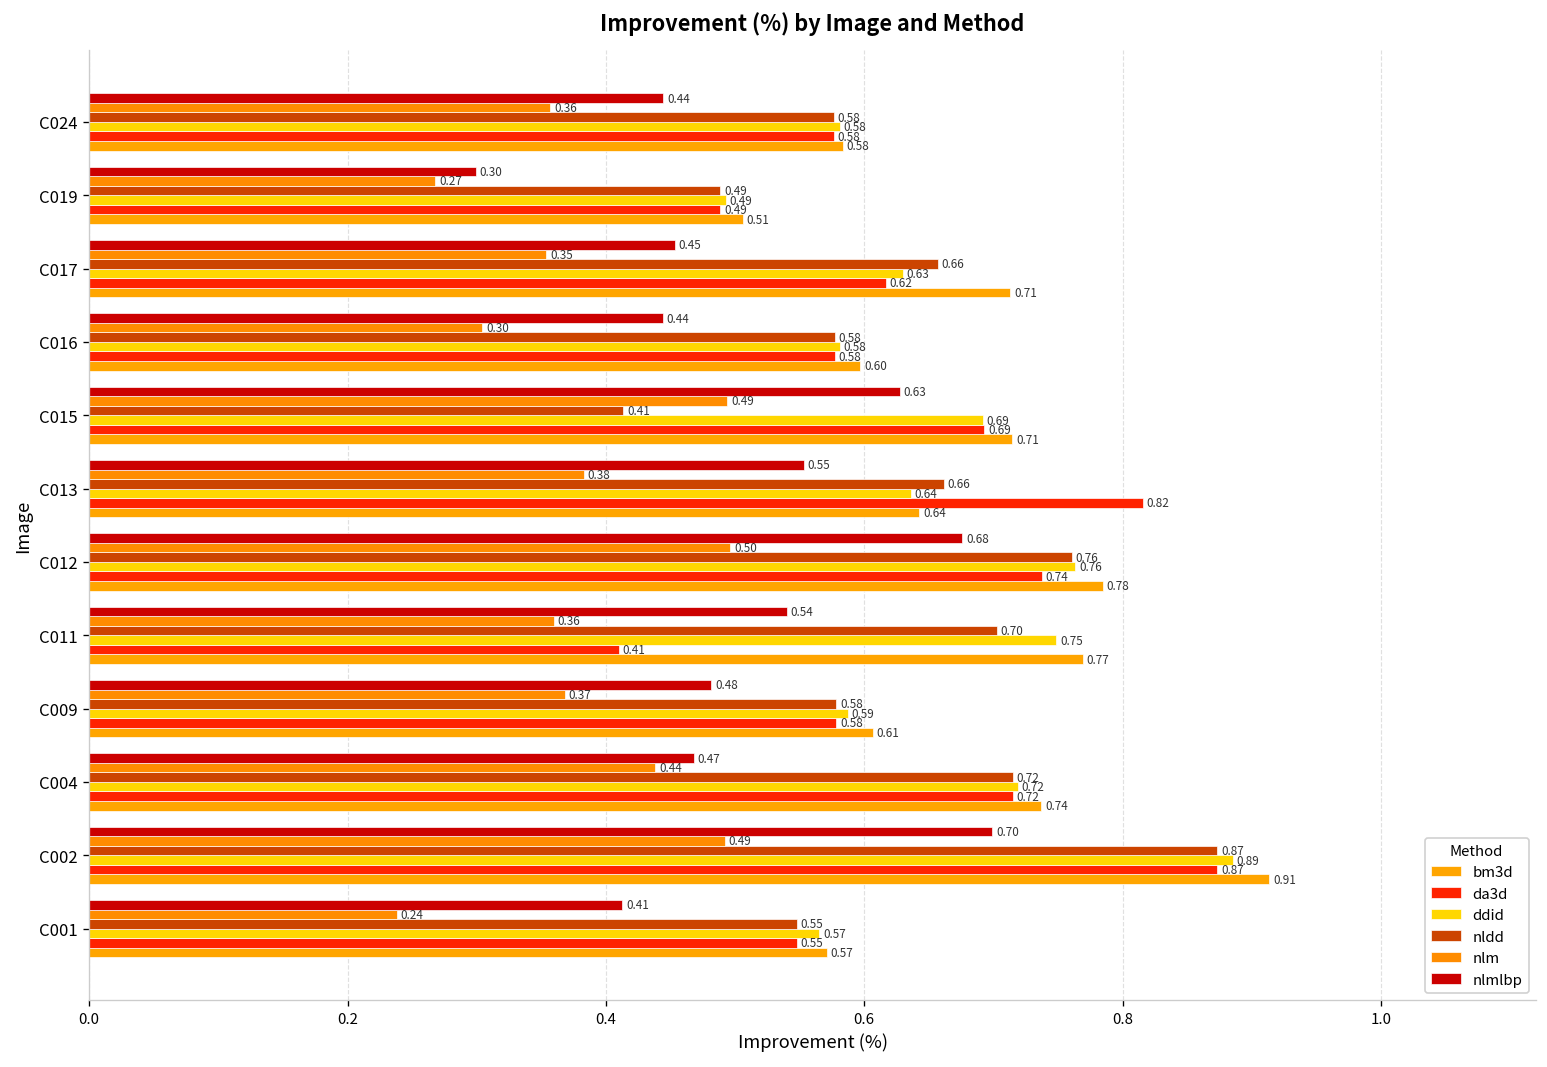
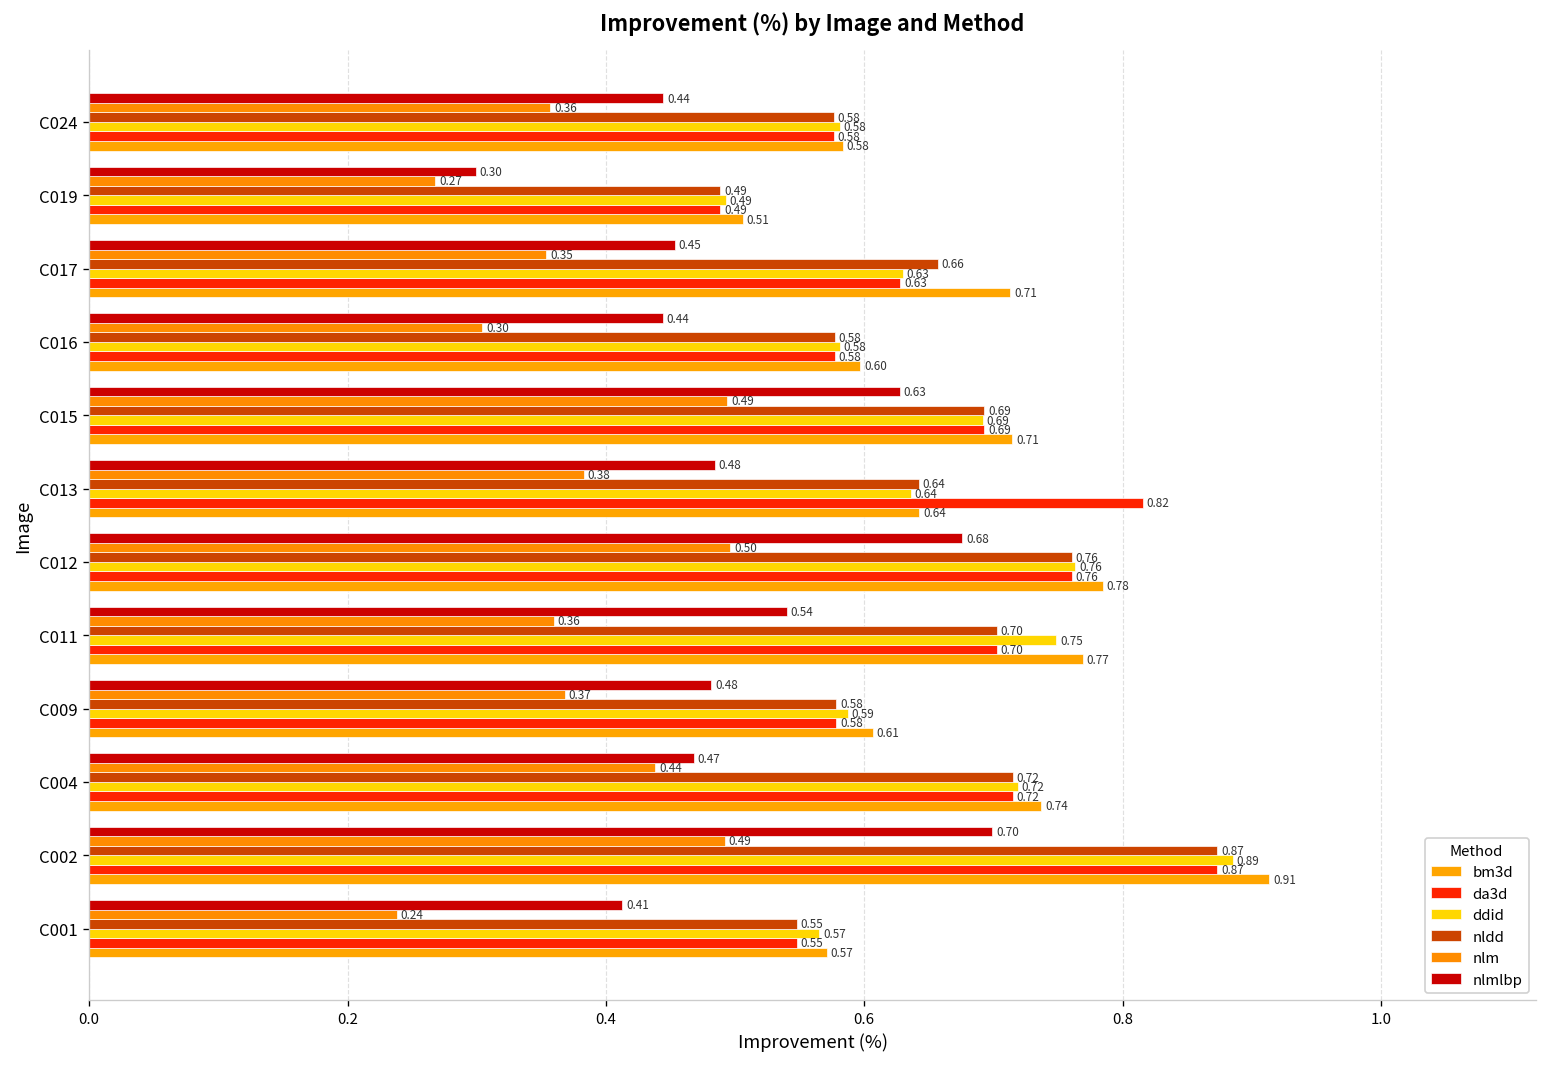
  {
    "da3d": {
      "C024": 0.58,
-     "C017": 0.62,
+     "C017": 0.63,
      "C013": 0.82,
-     "C012": 0.74,
-     "C011": 0.41,
+     "C012": 0.76,
+     "C011": 0.70,
      "C009": 0.58,
      "C002": 0.87,
      "C001": 0.55
    },
    "nldd": {
      "C017": 0.66,
-     "C015": 0.41,
-     "C013": 0.66,
+     "C015": 0.69,
+     "C013": 0.64,
      "C011": 0.70,
      "C009": 0.58,
      "C002": 0.87,
      "C001": 0.55
    },
    "nlmlbp": {
      "C024": 0.44,
      "C019": 0.30,
      "C017": 0.45,
      "C016": 0.44,
      "C015": 0.63,
-     "C013": 0.55,
+     "C013": 0.48,
      "C012": 0.68,
      "C011": 0.54,
      "C009": 0.48,
      "C004": 0.47,
      "C002": 0.70,
      "C001": 0.41
    }
  }
